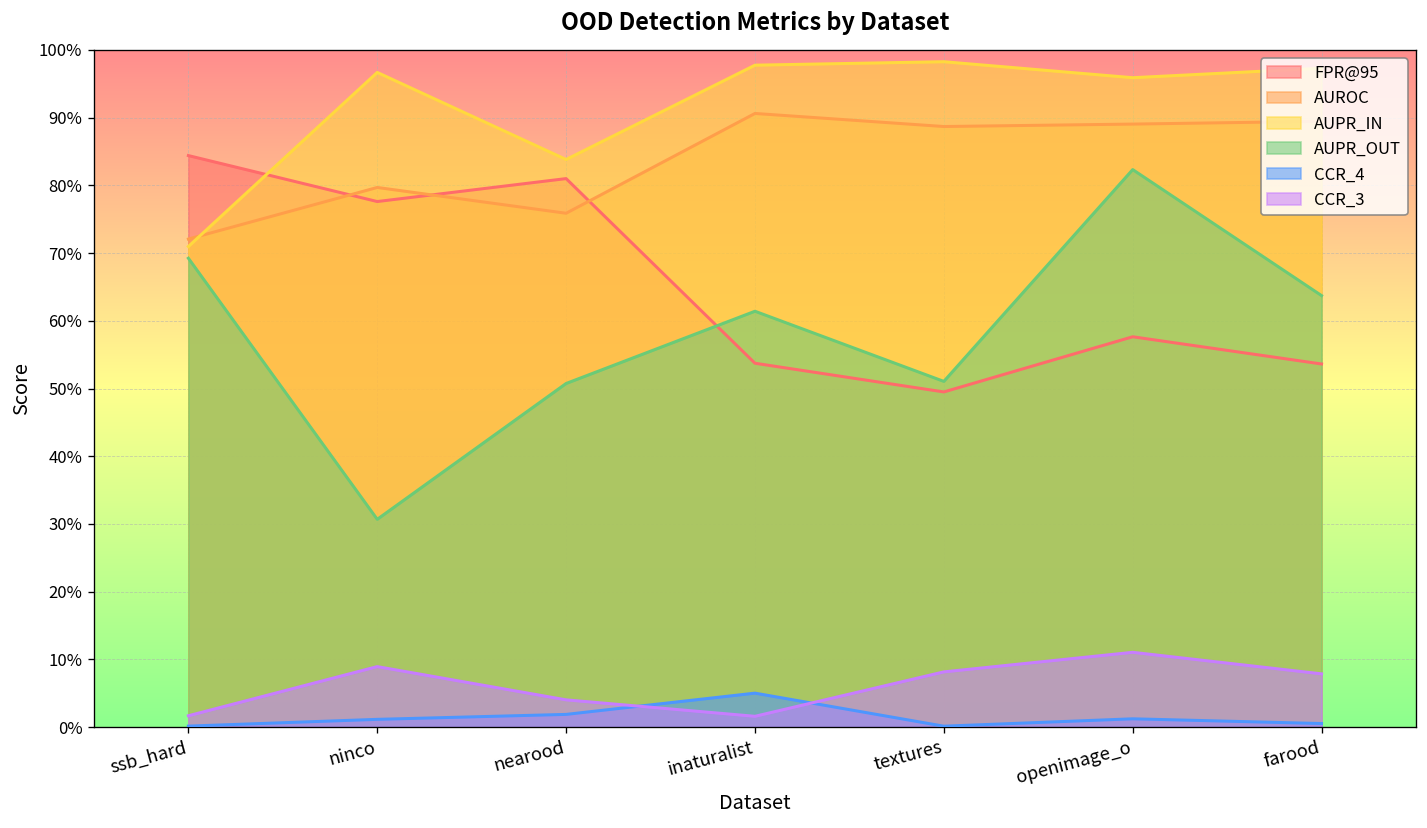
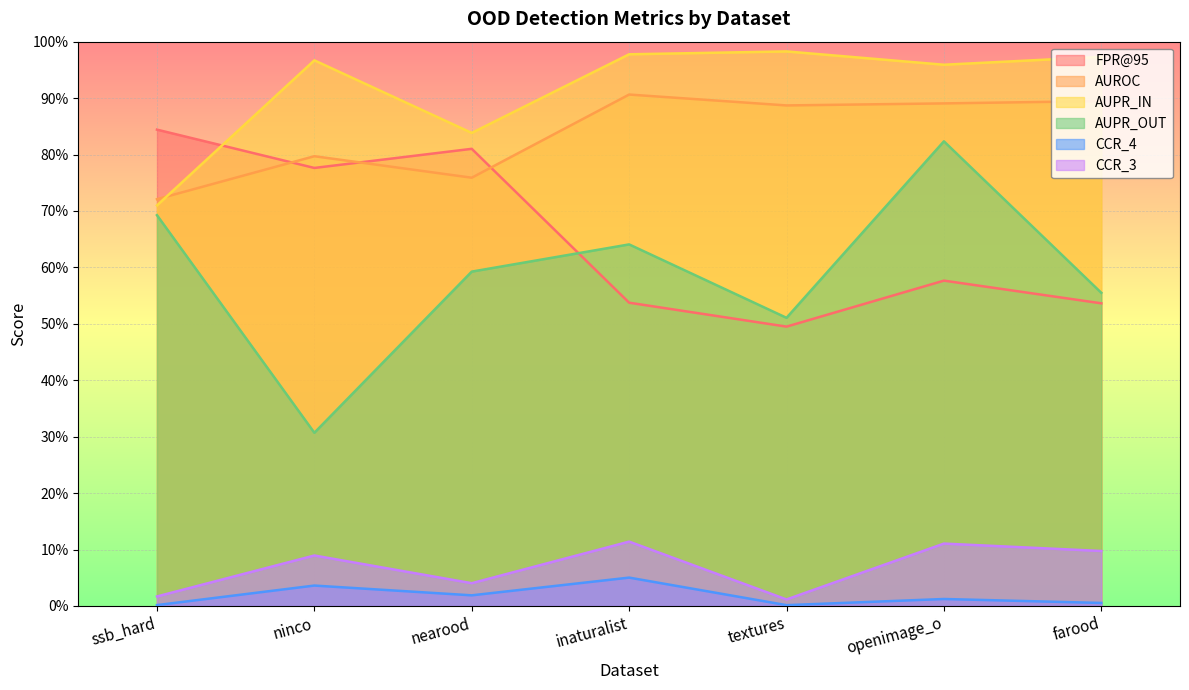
  {
    "AUPR_OUT": {
      "ssb_hard": "69%",
      "ninco": "31%",
-     "nearood": "51%",
-     "inaturalist": "61%",
+     "nearood": "59%",
+     "inaturalist": "64%",
      "textures": "51%",
      "openimage_o": "82%",
-     "farood": "64%"
+     "farood": "55%"
    },
    "CCR_4": {
      "ssb_hard": "0%",
-     "ninco": "1%",
+     "ninco": "4%",
      "nearood": "2%",
      "inaturalist": "5%",
      "textures": "0%",
      "openimage_o": "1%",
      "farood": "1%"
    },
    "CCR_3": {
      "ssb_hard": "2%",
      "ninco": "9%",
      "nearood": "4%",
-     "inaturalist": "2%",
-     "textures": "8%",
+     "inaturalist": "11%",
+     "textures": "1%",
      "openimage_o": "11%",
-     "farood": "8%"
+     "farood": "10%"
    }
  }
